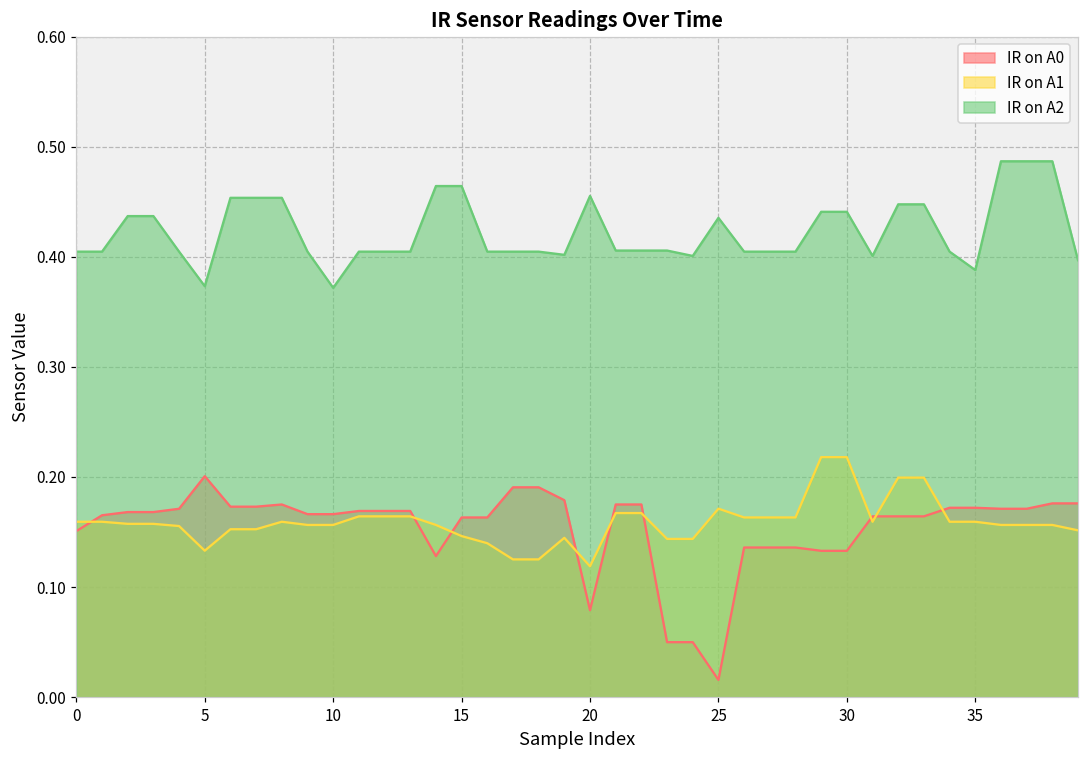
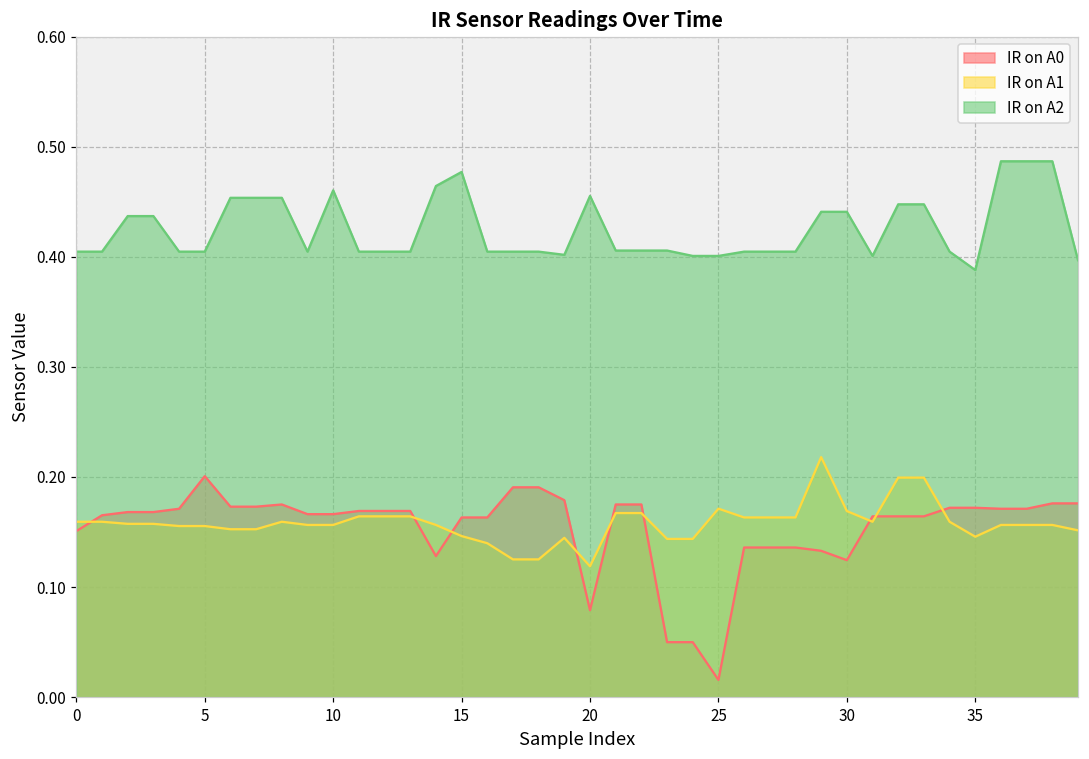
  {
    "IR on A0": {
      "0": 0.151,
      "5": 0.201,
      "10": 0.166,
      "15": 0.163,
      "20": 0.079,
      "25": 0.016,
-     "30": 0.133,
+     "30": 0.124,
      "35": 0.172
    },
    "IR on A1": {
      "0": 0.159,
-     "5": 0.133,
+     "5": 0.155,
      "10": 0.156,
      "15": 0.146,
      "20": 0.119,
      "25": 0.171,
-     "30": 0.218,
-     "35": 0.159
+     "30": 0.169,
+     "35": 0.146
    },
    "IR on A2": {
      "0": 0.405,
-     "5": 0.373,
-     "10": 0.372,
-     "15": 0.464,
+     "5": 0.405,
+     "10": 0.460,
+     "15": 0.477,
      "20": 0.455,
-     "25": 0.435,
+     "25": 0.401,
      "30": 0.441,
      "35": 0.388
    }
  }
